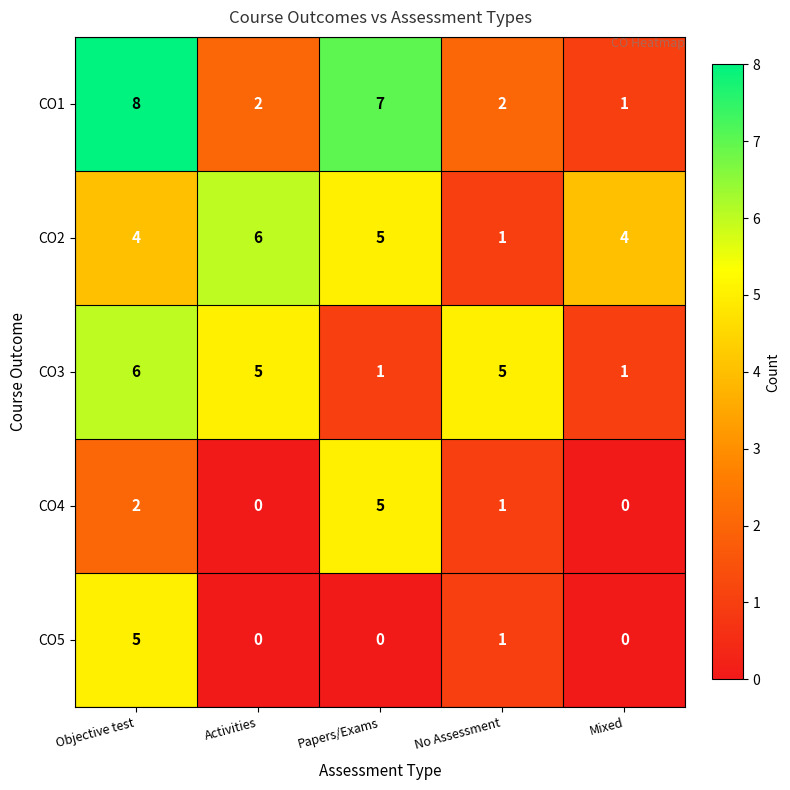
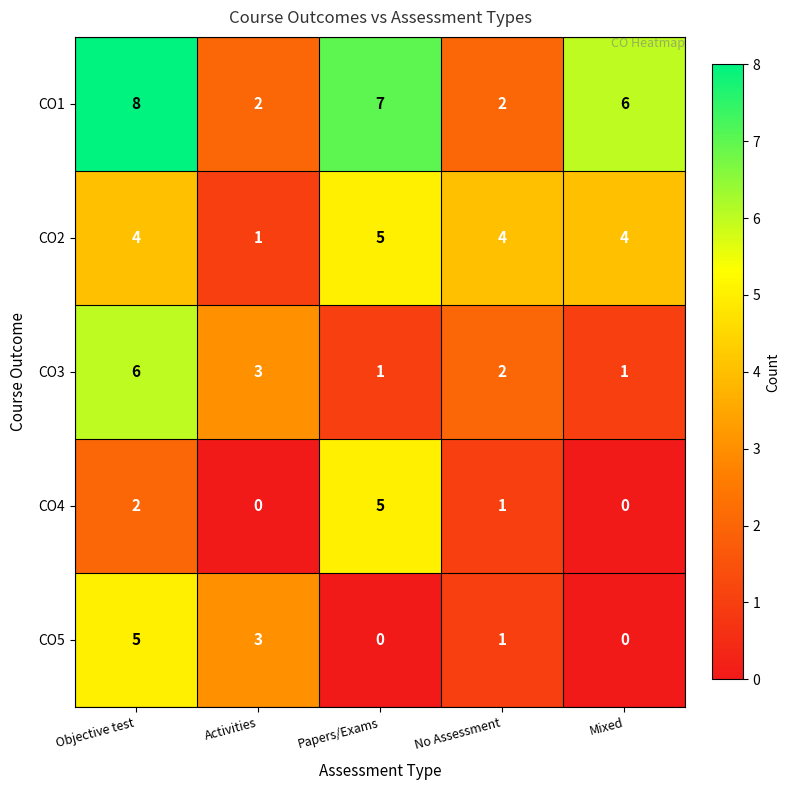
  {
    "CO1": {
      "Objective test": 8,
      "Activities": 2,
      "Papers/Exams": 7,
      "No Assessment": 2,
-     "Mixed": 1
+     "Mixed": 6
    },
    "CO2": {
      "Objective test": 4,
-     "Activities": 6,
+     "Activities": 1,
      "Papers/Exams": 5,
-     "No Assessment": 1,
+     "No Assessment": 4,
      "Mixed": 4
    },
    "CO3": {
      "Objective test": 6,
-     "Activities": 5,
+     "Activities": 3,
      "Papers/Exams": 1,
-     "No Assessment": 5,
+     "No Assessment": 2,
      "Mixed": 1
    },
    "CO4": {
      "Objective test": 2,
      "Activities": 0,
      "Papers/Exams": 5,
      "No Assessment": 1,
      "Mixed": 0
    },
    "CO5": {
      "Objective test": 5,
-     "Activities": 0,
+     "Activities": 3,
      "Papers/Exams": 0,
      "No Assessment": 1,
      "Mixed": 0
    }
  }
